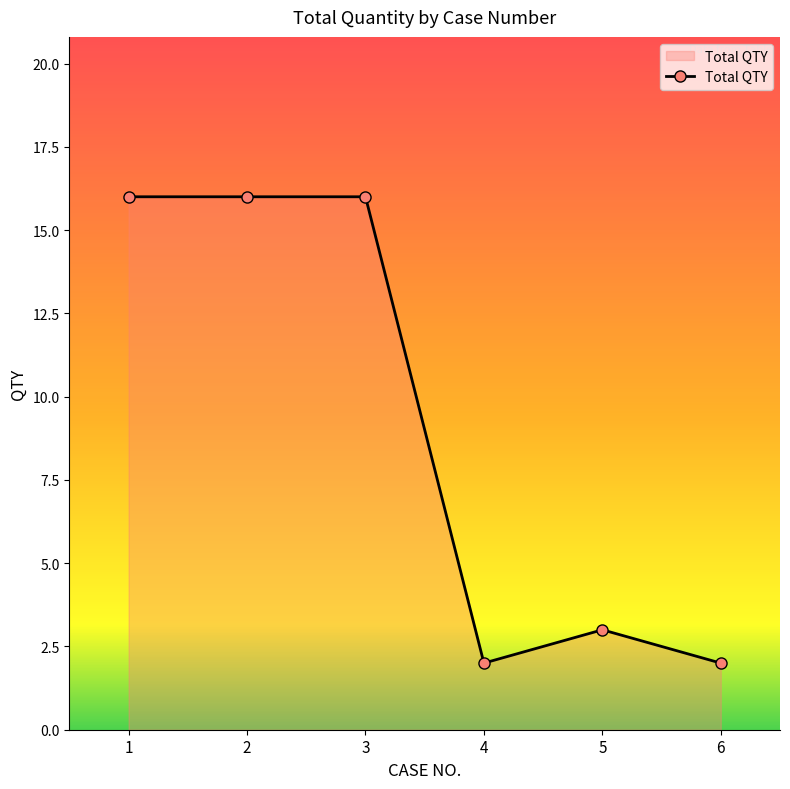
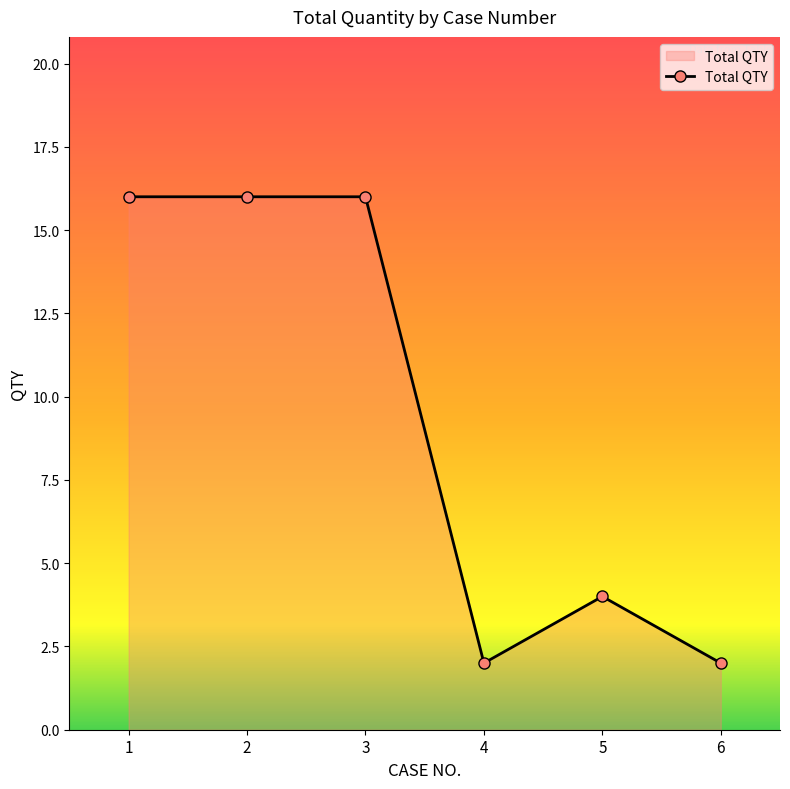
  {
    "1": 16,
    "2": 16,
    "3": 16,
    "4": 2,
-   "5": 3,
+   "5": 4,
    "6": 2
  }
